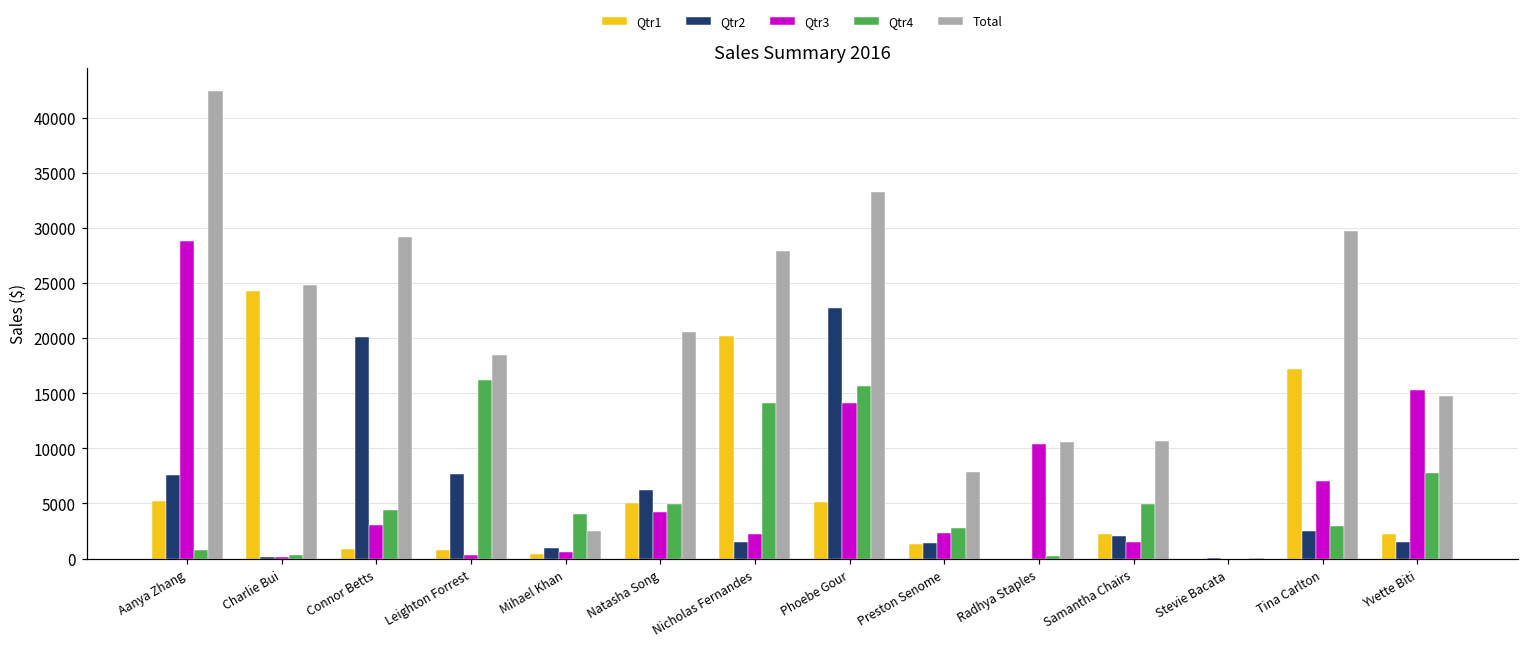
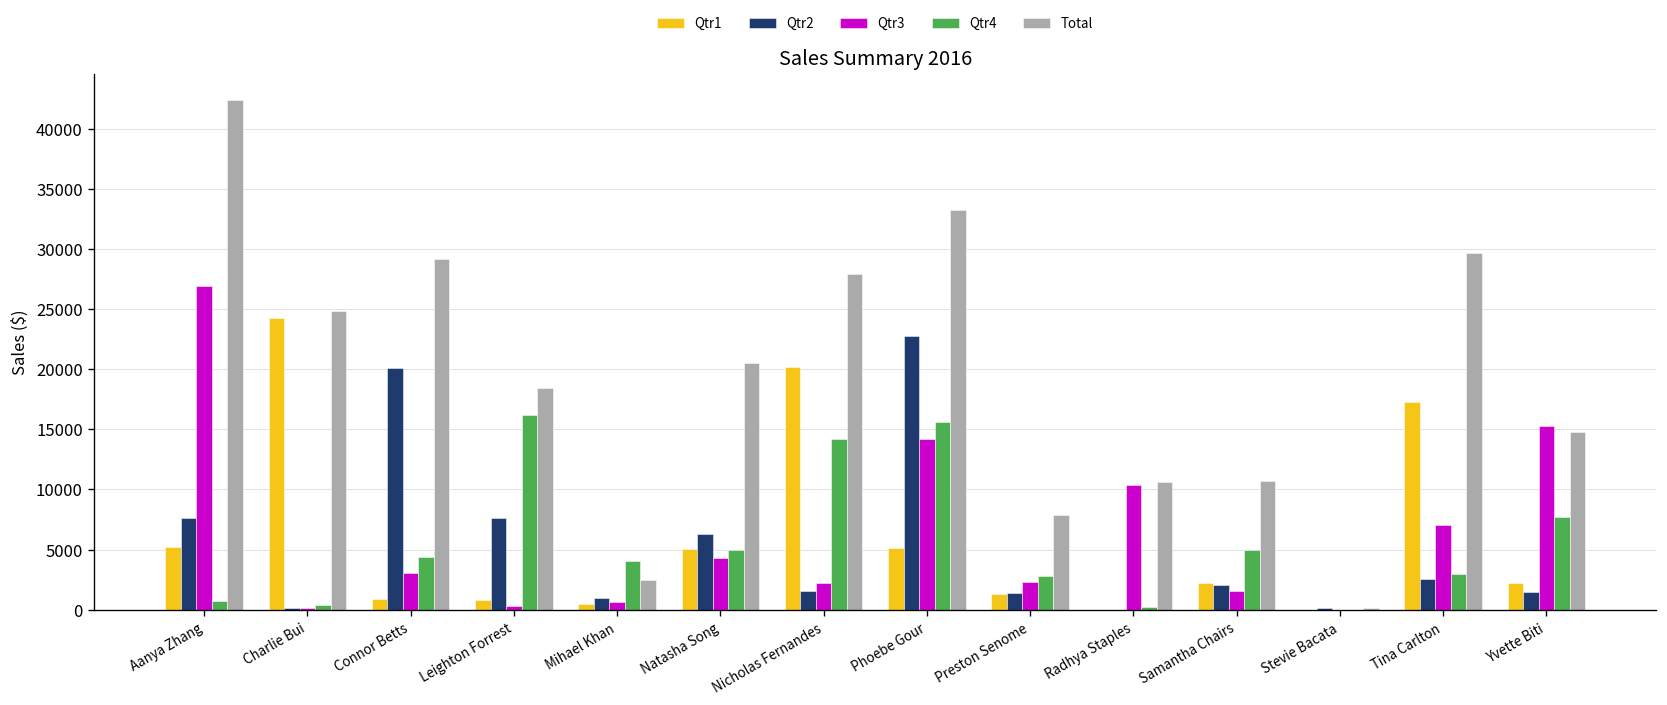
  {
    "Qtr1": {
      "Aanya Zhang": 5200,
      "Charlie Bui": 24300,
      "Connor Betts": 900,
      "Leighton Forrest": 800,
      "Mihael Khan": 400,
      "Natasha Song": 5100,
      "Nicholas Fernandes": 20200,
      "Phoebe Gour": 5100,
      "Preston Senome": 1300,
      "Radhya Staples": 0,
      "Samantha Chairs": 2200,
      "Stevie Bacata": 0,
      "Tina Carlton": 17200,
      "Yvette Biti": 2300
    },
    "Qtr2": {
      "Aanya Zhang": 7600,
      "Connor Betts": 20100,
      "Leighton Forrest": 7600,
      "Mihael Khan": 1000,
      "Natasha Song": 6300,
      "Nicholas Fernandes": 1500,
      "Phoebe Gour": 22800,
      "Preston Senome": 1400,
      "Samantha Chairs": 2000,
      "Tina Carlton": 2500,
      "Yvette Biti": 1500
    },
    "Qtr3": {
-     "Aanya Zhang": 28900,
+     "Aanya Zhang": 26900,
      "Connor Betts": 3100,
      "Leighton Forrest": 300,
      "Mihael Khan": 600,
      "Natasha Song": 4300,
      "Nicholas Fernandes": 2200,
      "Phoebe Gour": 14200,
      "Preston Senome": 2300,
      "Radhya Staples": 10400,
      "Samantha Chairs": 1500,
      "Stevie Bacata": 0,
      "Tina Carlton": 7000,
      "Yvette Biti": 15300
    },
    "Qtr4": {
      "Aanya Zhang": 700,
      "Charlie Bui": 400,
      "Connor Betts": 4400,
      "Leighton Forrest": 16200,
      "Mihael Khan": 4100,
      "Natasha Song": 5000,
      "Nicholas Fernandes": 14200,
      "Phoebe Gour": 15700,
      "Preston Senome": 2800,
      "Samantha Chairs": 4900,
      "Stevie Bacata": 0,
      "Tina Carlton": 3000,
      "Yvette Biti": 7700
    },
    "Total": {
      "Aanya Zhang": 42400,
      "Charlie Bui": 24900,
      "Connor Betts": 29200,
      "Leighton Forrest": 18400,
      "Mihael Khan": 2500,
      "Natasha Song": 20600,
      "Nicholas Fernandes": 27900,
      "Phoebe Gour": 33300,
      "Preston Senome": 7900,
      "Radhya Staples": 10600,
      "Samantha Chairs": 10700,
      "Tina Carlton": 29700,
      "Yvette Biti": 14800
    }
  }
